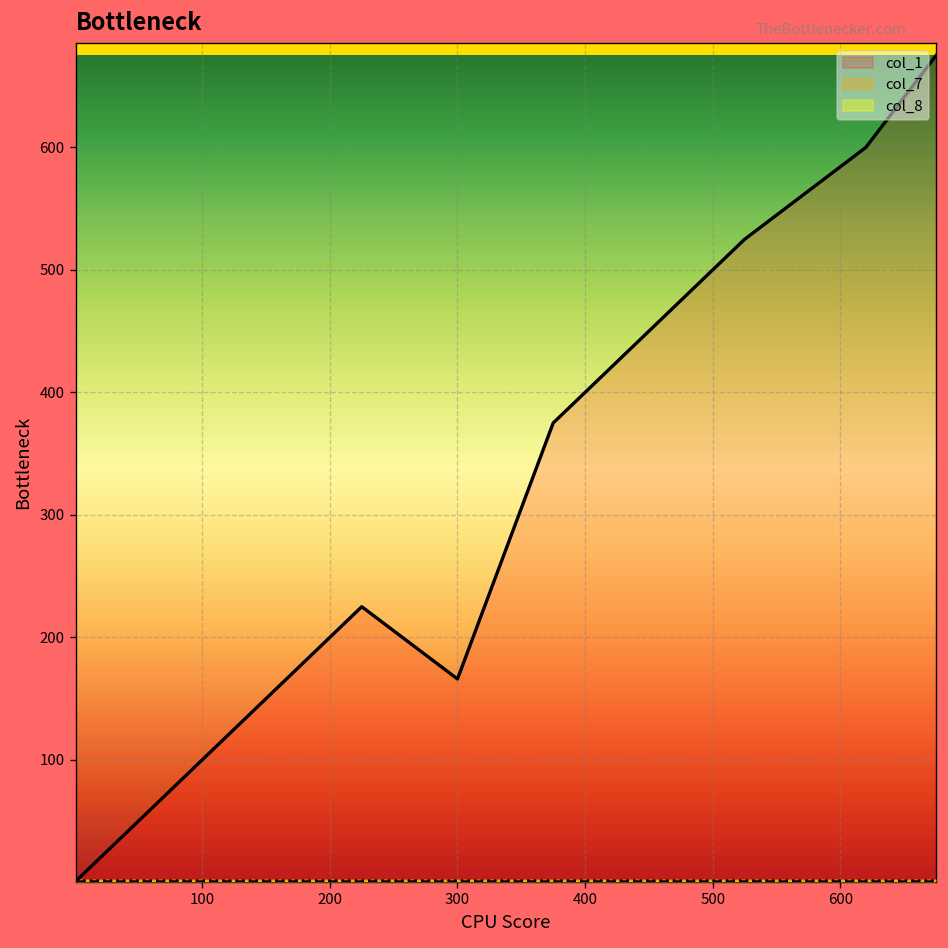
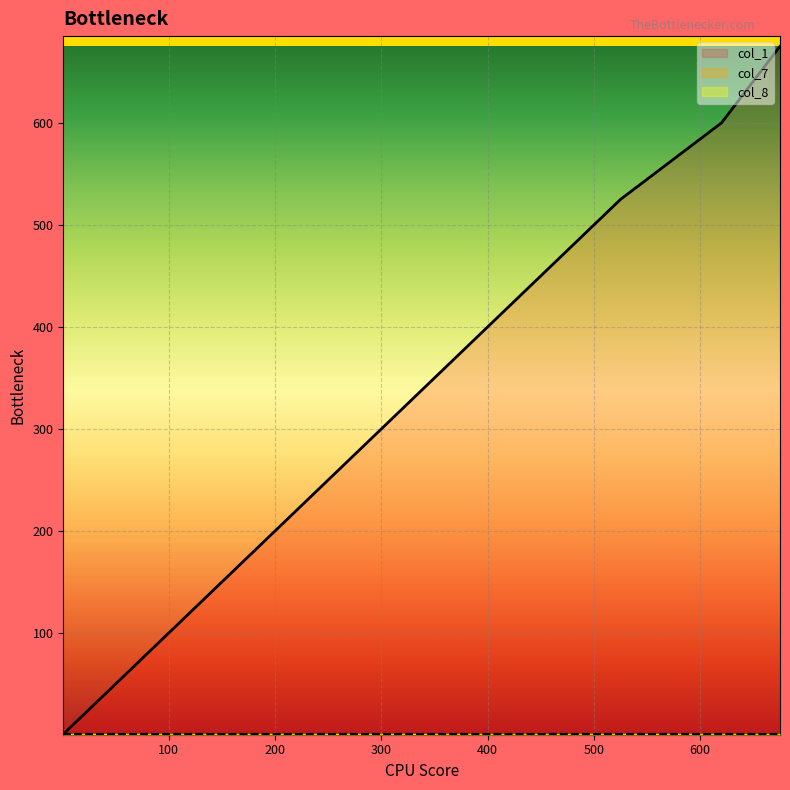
  {
    "col_1": {
-     "300": 166
+     "300": 300
    }
  }
